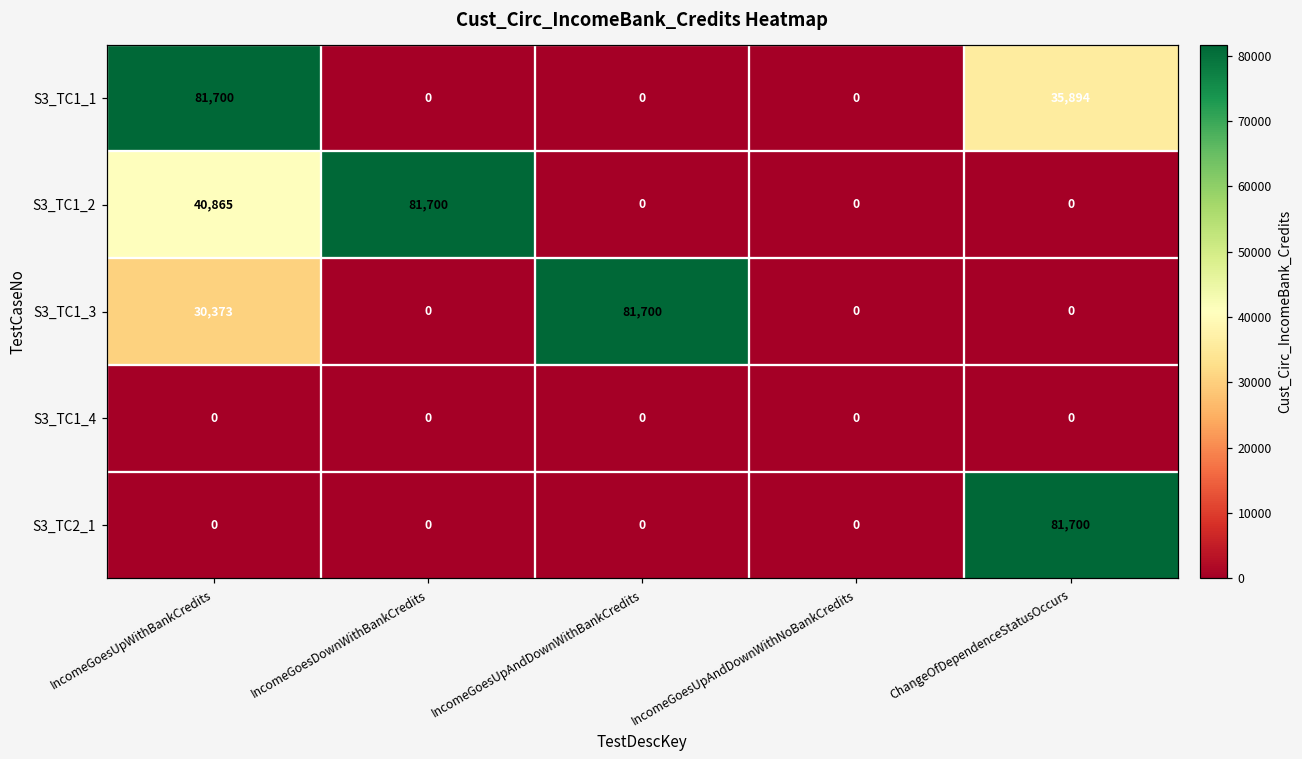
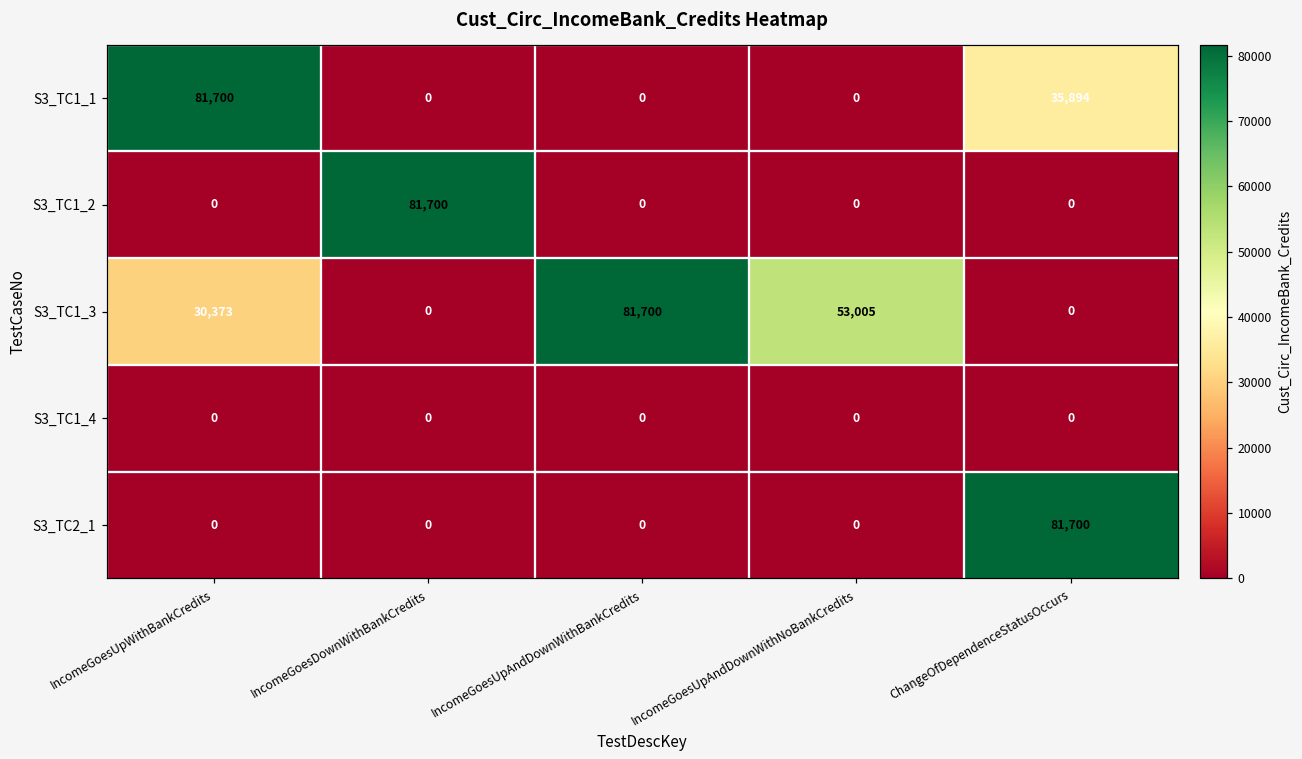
  {
    "S3_TC1_1": {
      "IncomeGoesUpWithBankCredits": "81,700",
      "IncomeGoesDownWithBankCredits": "0",
      "IncomeGoesUpAndDownWithBankCredits": "0",
      "IncomeGoesUpAndDownWithNoBankCredits": "0",
      "ChangeOfDependenceStatusOccurs": "35,894"
    },
    "S3_TC1_2": {
-     "IncomeGoesUpWithBankCredits": "40,865",
+     "IncomeGoesUpWithBankCredits": "0",
      "IncomeGoesDownWithBankCredits": "81,700",
      "IncomeGoesUpAndDownWithBankCredits": "0",
      "IncomeGoesUpAndDownWithNoBankCredits": "0",
      "ChangeOfDependenceStatusOccurs": "0"
    },
    "S3_TC1_3": {
      "IncomeGoesUpWithBankCredits": "30,373",
      "IncomeGoesDownWithBankCredits": "0",
      "IncomeGoesUpAndDownWithBankCredits": "81,700",
-     "IncomeGoesUpAndDownWithNoBankCredits": "0",
+     "IncomeGoesUpAndDownWithNoBankCredits": "53,005",
      "ChangeOfDependenceStatusOccurs": "0"
    },
    "S3_TC1_4": {
      "IncomeGoesUpWithBankCredits": "0",
      "IncomeGoesDownWithBankCredits": "0",
      "IncomeGoesUpAndDownWithBankCredits": "0",
      "IncomeGoesUpAndDownWithNoBankCredits": "0",
      "ChangeOfDependenceStatusOccurs": "0"
    },
    "S3_TC2_1": {
      "IncomeGoesUpWithBankCredits": "0",
      "IncomeGoesDownWithBankCredits": "0",
      "IncomeGoesUpAndDownWithBankCredits": "0",
      "IncomeGoesUpAndDownWithNoBankCredits": "0",
      "ChangeOfDependenceStatusOccurs": "81,700"
    }
  }
